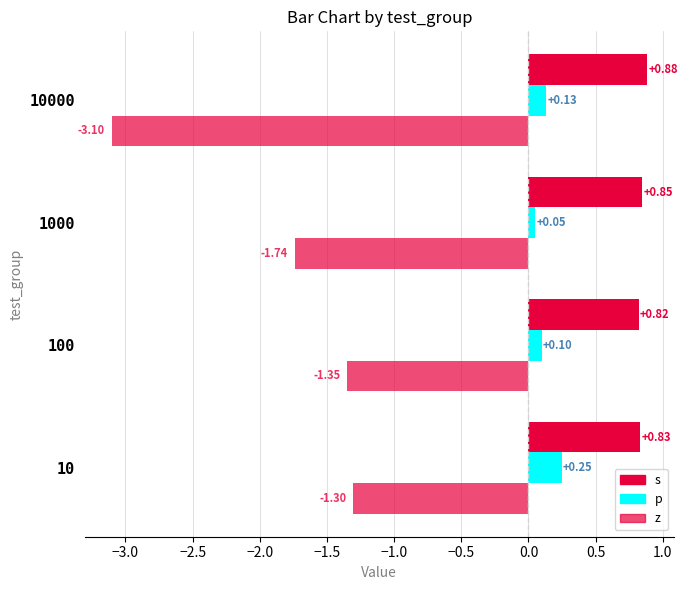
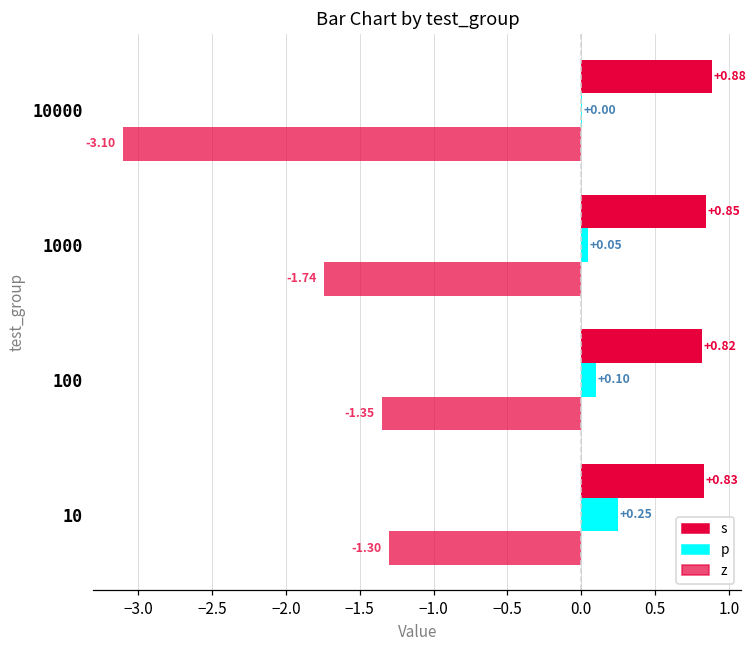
  {
    "p": {
-     "10000": "+0.13",
+     "10000": "+0.00",
      "1000": "+0.05",
      "100": "+0.10",
      "10": "+0.25"
    }
  }
